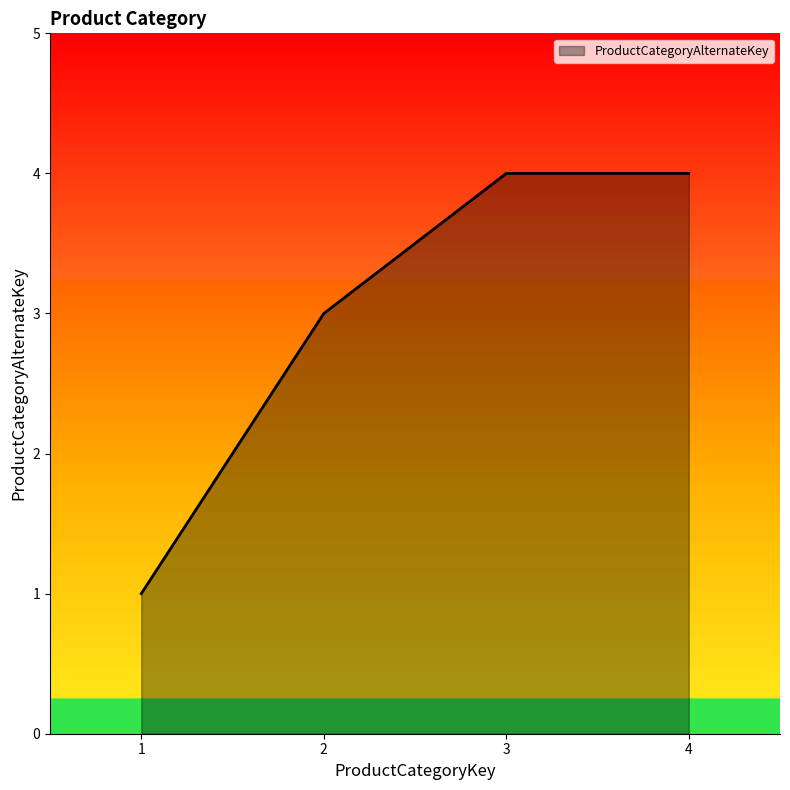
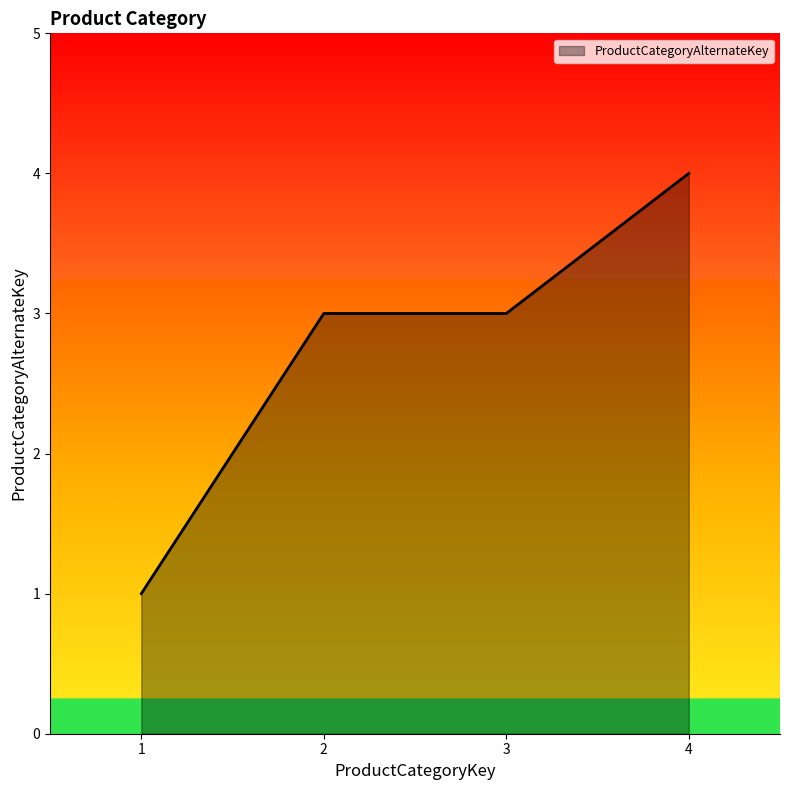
  {
    "1": 1,
    "2": 3,
-   "3": 4,
+   "3": 3,
    "4": 4
  }
